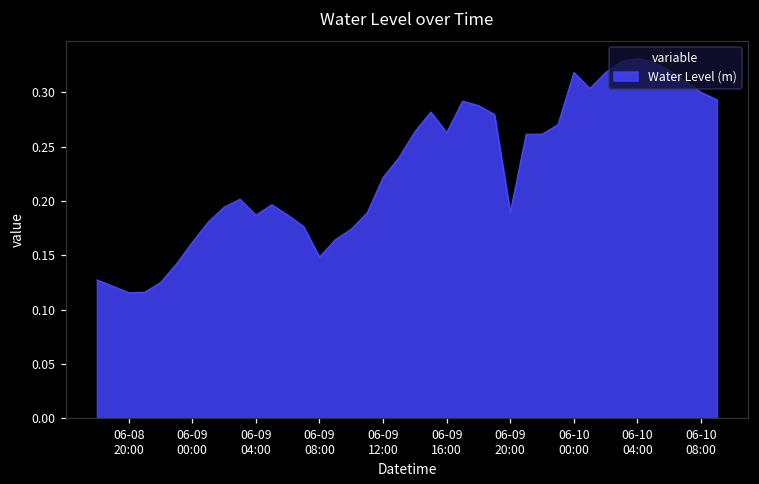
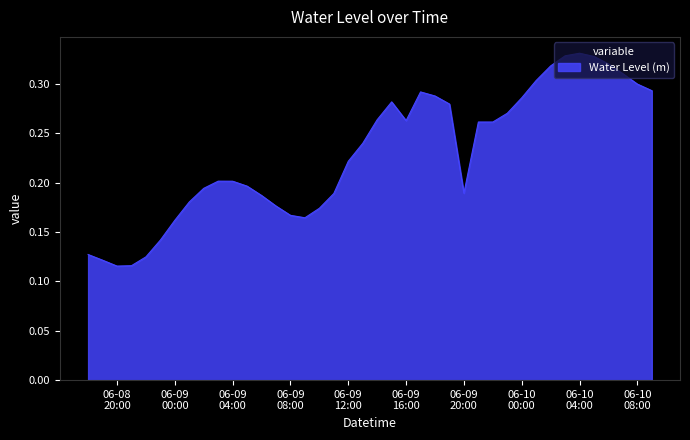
  {
    "06-08 20:00": 0.12,
    "06-09 00:00": 0.16,
-   "06-09 04:00": 0.19,
-   "06-09 08:00": 0.15,
+   "06-09 04:00": 0.20,
+   "06-09 08:00": 0.17,
    "06-09 12:00": 0.22,
    "06-09 16:00": 0.26,
    "06-09 20:00": 0.19,
-   "06-10 00:00": 0.32,
+   "06-10 00:00": 0.29,
    "06-10 08:00": 0.30
  }
